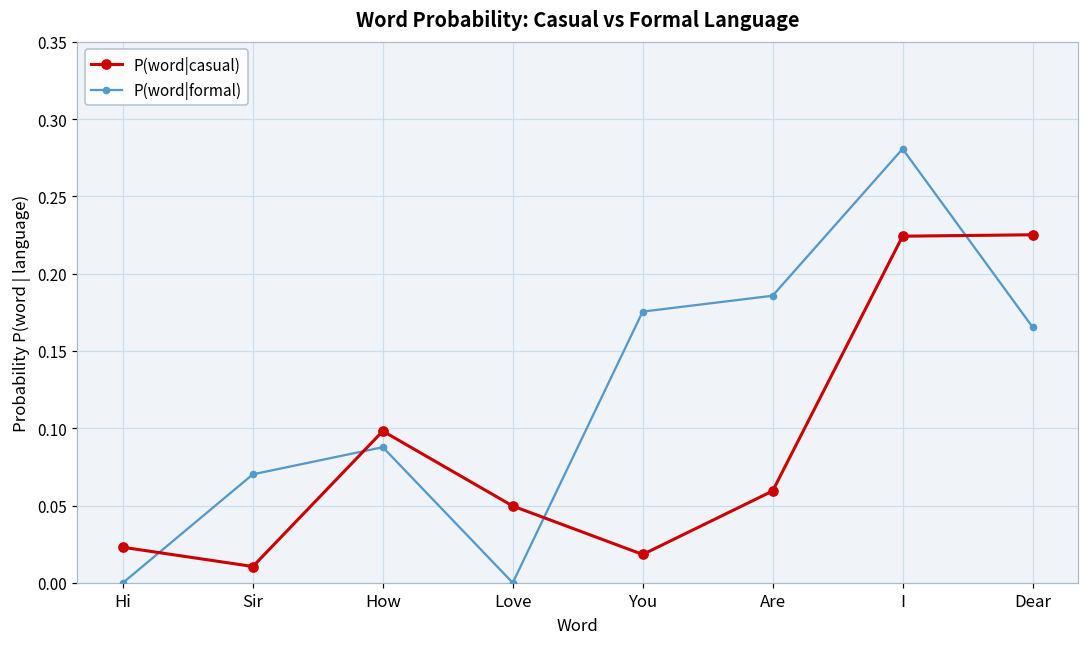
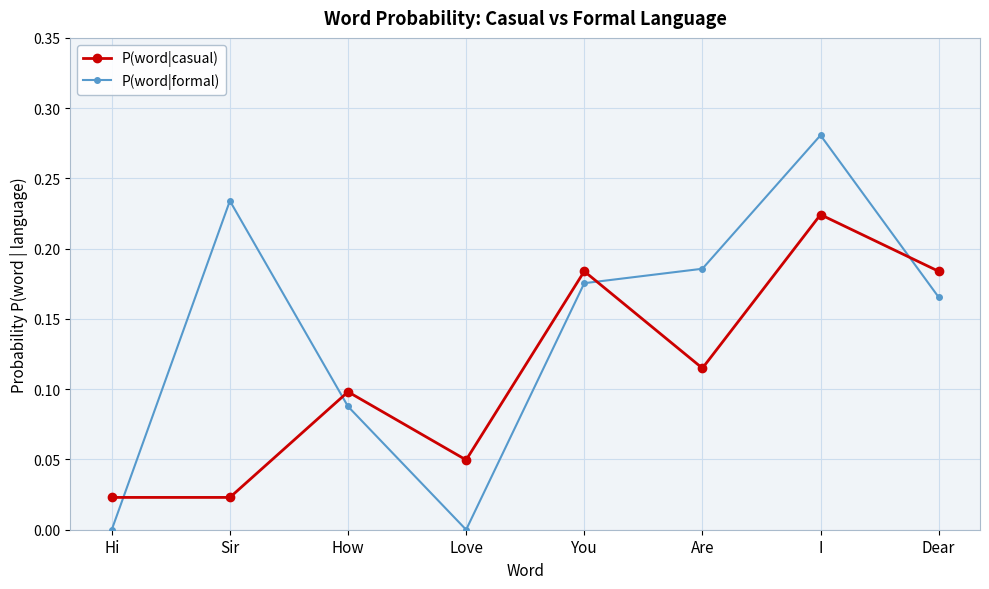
  {
    "P(word|casual)": {
      "Hi": 0.023,
-     "Sir": 0.011,
+     "Sir": 0.023,
      "How": 0.098,
      "Love": 0.050,
-     "You": 0.018,
-     "Are": 0.059,
+     "You": 0.184,
+     "Are": 0.115,
      "I": 0.224,
-     "Dear": 0.225
+     "Dear": 0.184
    },
    "P(word|formal)": {
      "Hi": 0.000,
-     "Sir": 0.070,
+     "Sir": 0.234,
      "How": 0.088,
      "Love": 0.000,
      "You": 0.175,
      "Are": 0.186,
      "I": 0.281,
      "Dear": 0.165
    }
  }
